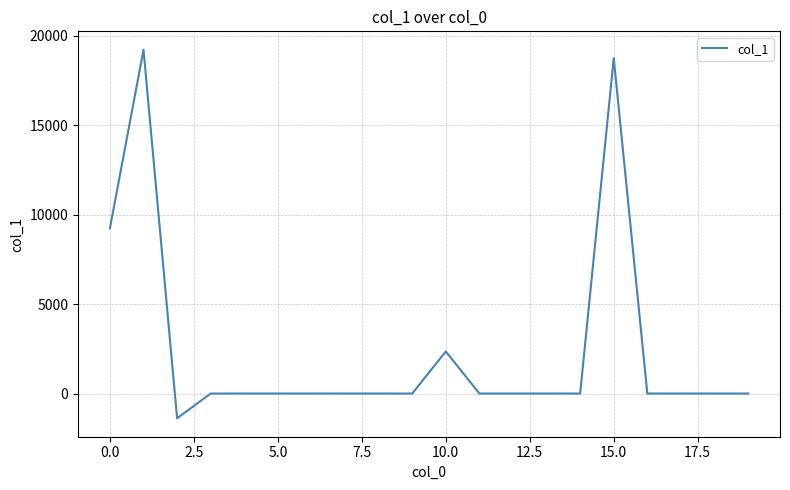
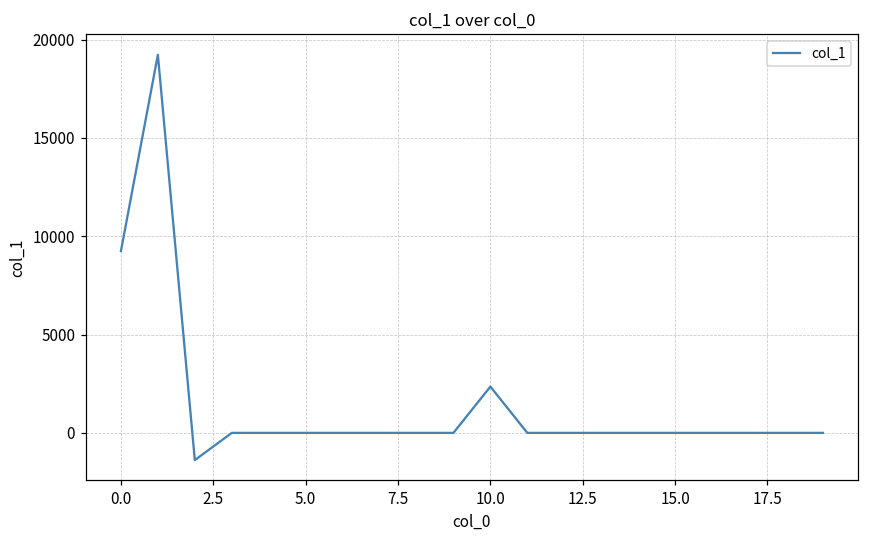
  {
    "0.0": 9200,
    "5.0": 0,
    "10.0": 2400,
-   "15.0": 18800
+   "15.0": 0
  }
